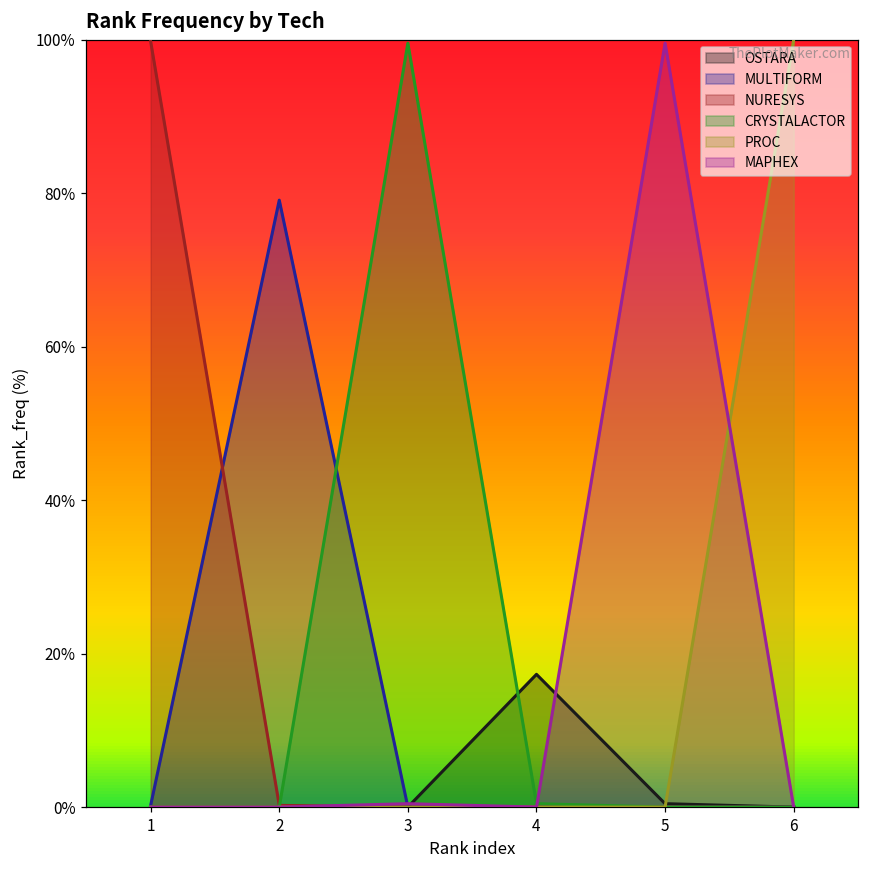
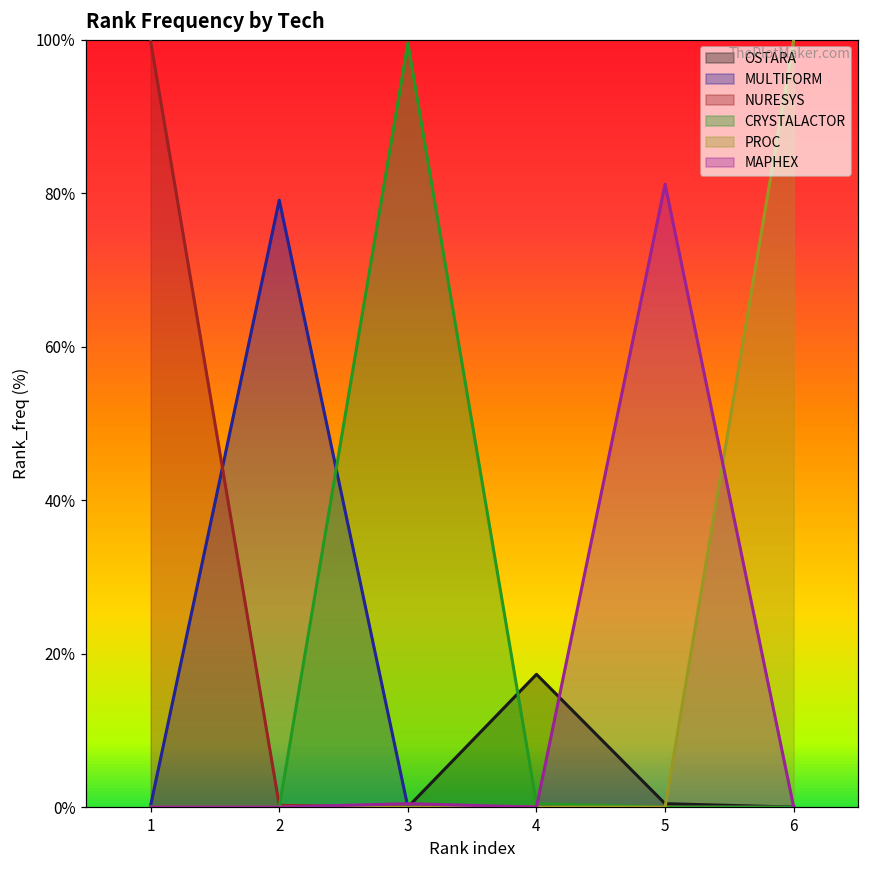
  {
    "OSTARA": {
      "4": "17%",
      "5": "0%"
    },
    "MULTIFORM": {
      "2": "79%"
    },
    "NURESYS": {
      "1": "100%"
    },
    "CRYSTALACTOR": {
      "3": "100%",
      "4": "0%"
    },
    "PROC": {
      "6": "100%"
    },
    "MAPHEX": {
      "3": "0%",
-     "5": "100%"
+     "5": "81%"
    }
  }
